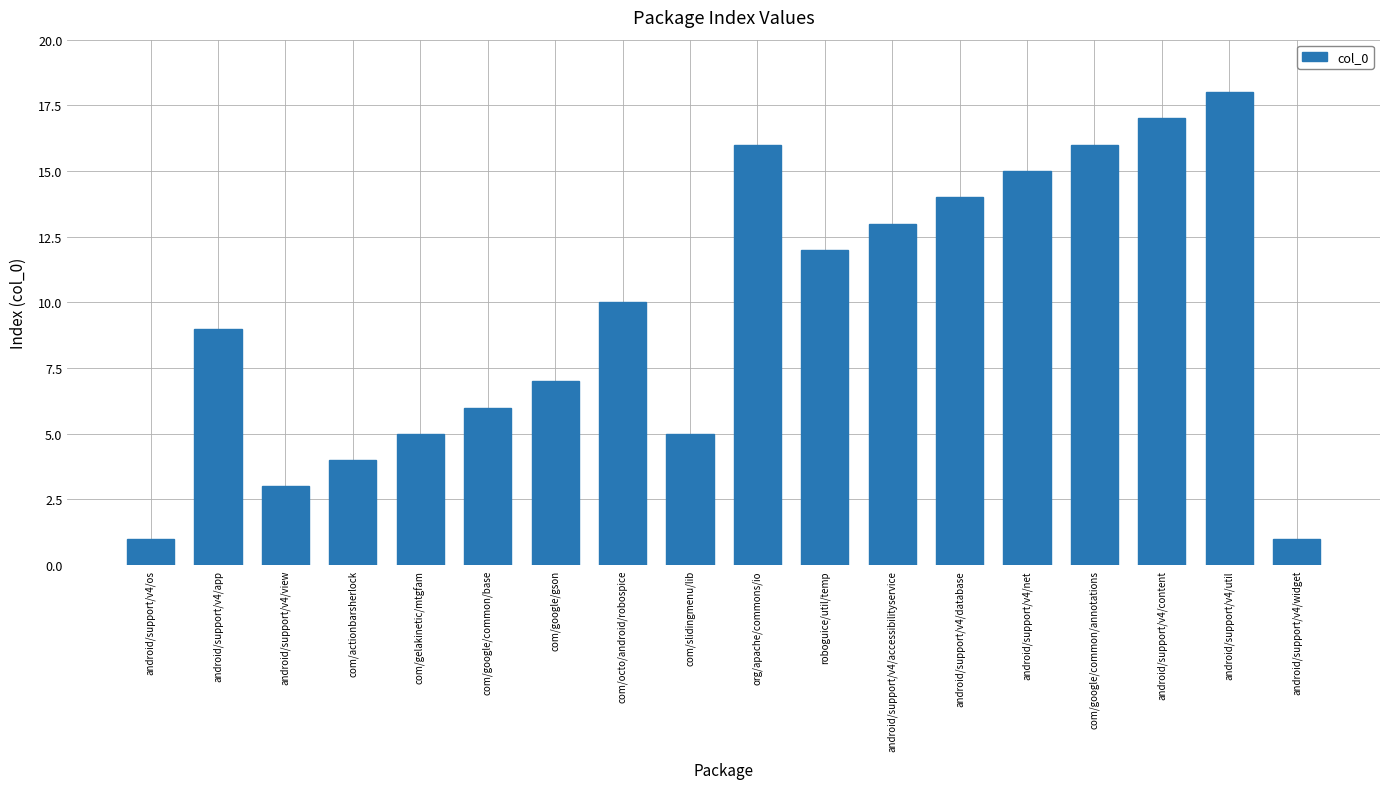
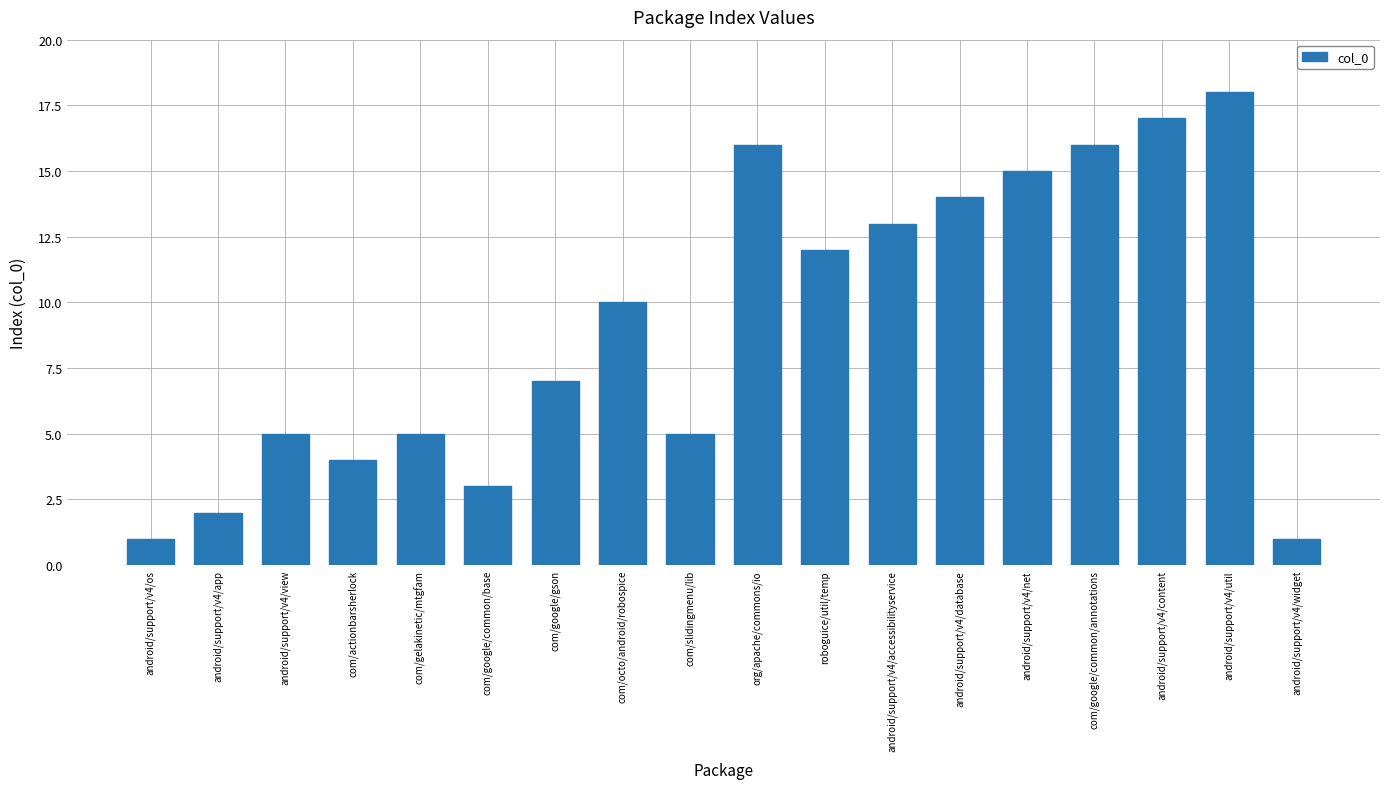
  {
    "android/support/v4/os": 1,
-   "android/support/v4/app": 9,
-   "android/support/v4/view": 3,
+   "android/support/v4/app": 2,
+   "android/support/v4/view": 5,
    "com/actionbarsherlock": 4,
    "com/gelakinetic/mtgfam": 5,
-   "com/google/common/base": 6,
+   "com/google/common/base": 3,
    "com/google/gson": 7,
    "com/octo/android/robospice": 10,
    "com/slidingmenu/lib": 5,
    "org/apache/commons/io": 16,
    "roboguice/util/temp": 12,
    "android/support/v4/accessibilityservice": 13,
    "android/support/v4/database": 14,
    "android/support/v4/net": 15,
    "com/google/common/annotations": 16,
    "android/support/v4/content": 17,
    "android/support/v4/util": 18,
    "android/support/v4/widget": 1
  }
